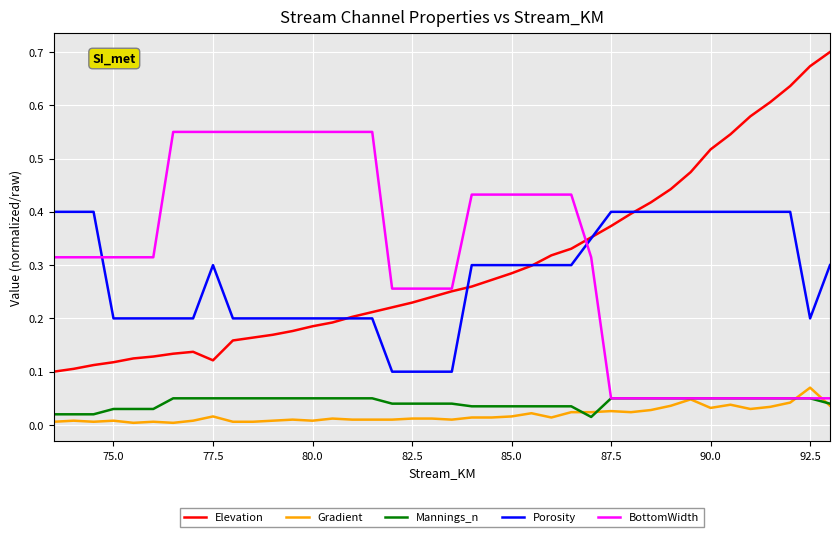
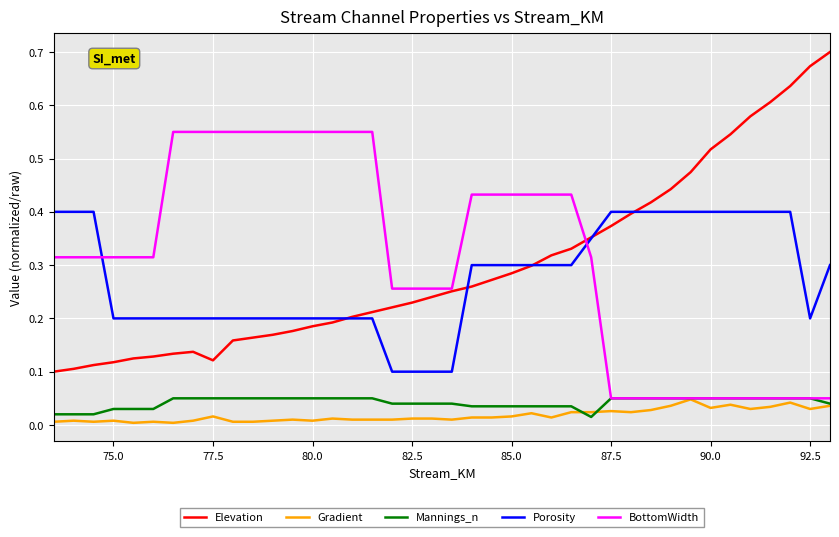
  {
    "Elevation": {
      "75.0": 0.12,
      "77.5": 0.12,
      "80.0": 0.19,
      "82.5": 0.23,
      "85.0": 0.28,
      "87.5": 0.37,
      "90.0": 0.52,
      "92.5": 0.67
    },
    "Gradient": {
      "75.0": 0.01,
      "77.5": 0.02,
      "80.0": 0.01,
      "82.5": 0.01,
      "85.0": 0.02,
      "87.5": 0.03,
      "90.0": 0.03,
-     "92.5": 0.07
+     "92.5": 0.03
    },
    "Mannings_n": {
      "75.0": 0.03,
      "77.5": 0.05,
      "80.0": 0.05,
      "82.5": 0.04,
      "85.0": 0.04
    },
    "Porosity": {
      "75.0": 0.2,
-     "77.5": 0.3,
+     "77.5": 0.2,
      "80.0": 0.2,
      "82.5": 0.1,
      "85.0": 0.3,
      "87.5": 0.4,
      "90.0": 0.4,
      "92.5": 0.2
    },
    "BottomWidth": {
      "75.0": 0.31,
      "77.5": 0.55,
      "80.0": 0.55,
      "82.5": 0.26,
      "85.0": 0.43
    }
  }
